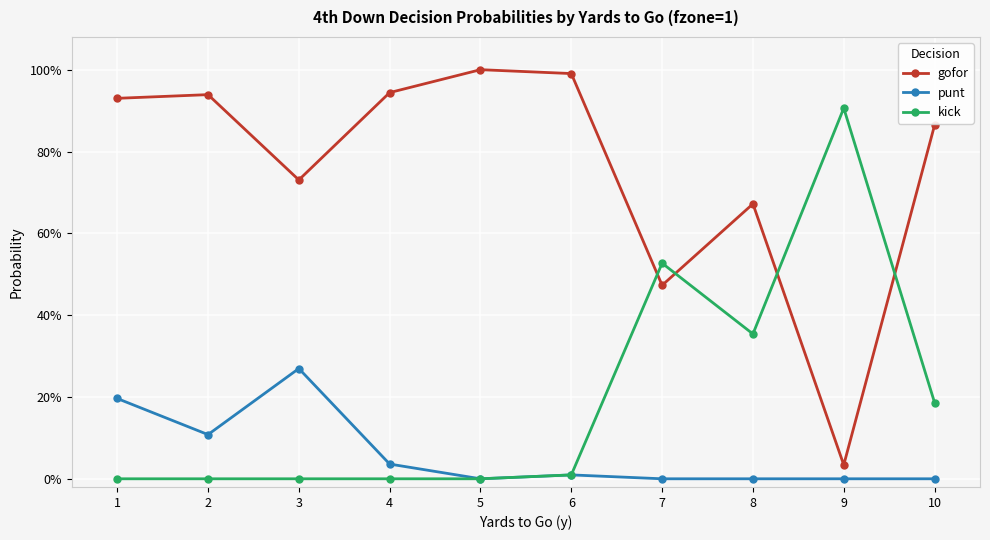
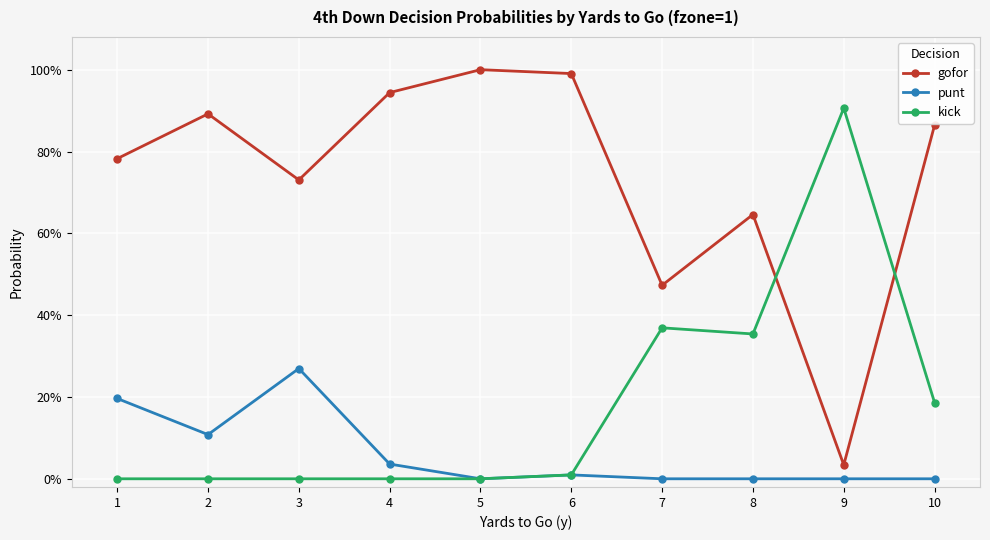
  {
    "gofor": {
-     "1": "93%",
-     "2": "94%",
+     "1": "78%",
+     "2": "89%",
      "3": "73%",
      "4": "94%",
      "5": "100%",
      "6": "99%",
      "7": "47%",
-     "8": "67%",
+     "8": "65%",
      "9": "3%",
      "10": "86%"
    },
    "punt": {
      "1": "20%",
      "2": "11%",
      "3": "27%",
      "4": "4%",
      "7": "0%",
      "8": "0%",
      "9": "0%",
      "10": "0%"
    },
    "kick": {
      "1": "0%",
      "2": "0%",
      "3": "0%",
      "4": "0%",
-     "7": "53%",
+     "7": "37%",
      "8": "35%",
      "9": "91%",
      "10": "19%"
    }
  }
